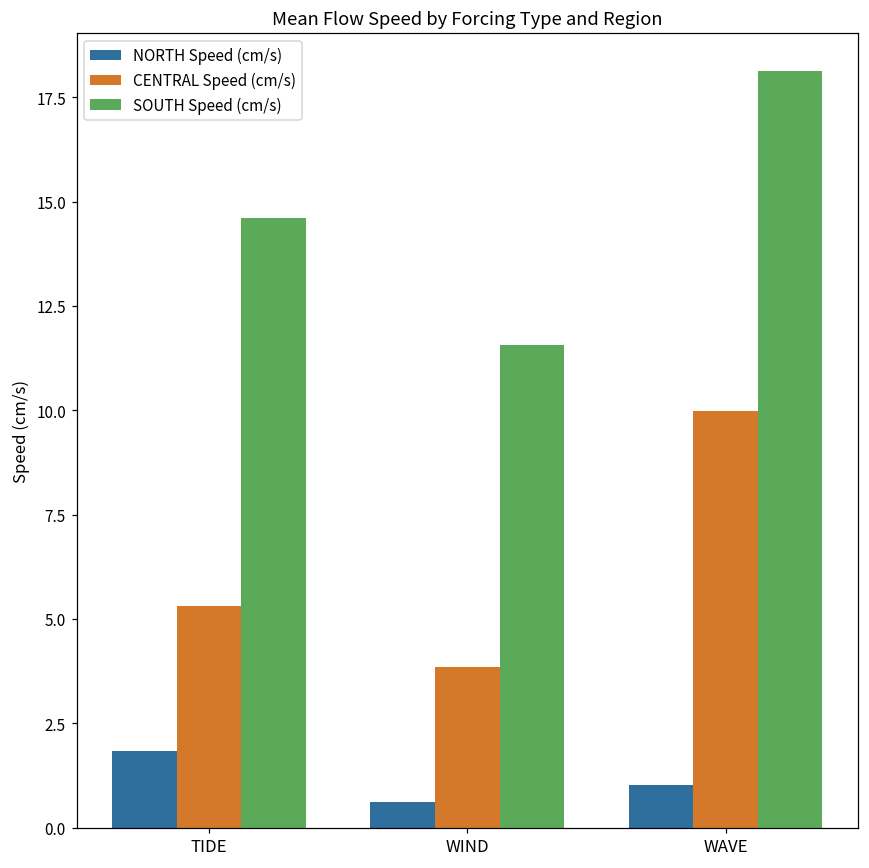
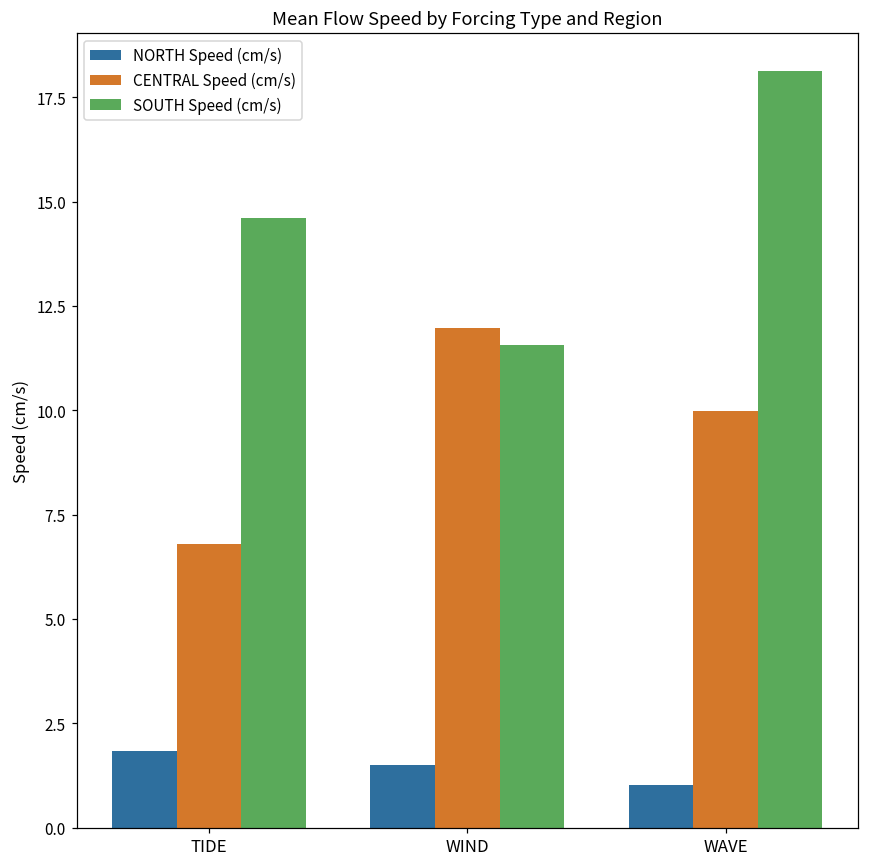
  {
    "NORTH Speed (cm/s)": {
      "TIDE": 1.8,
-     "WIND": 0.6,
+     "WIND": 1.5,
      "WAVE": 1.0
    },
    "CENTRAL Speed (cm/s)": {
-     "TIDE": 5.3,
-     "WIND": 3.9,
+     "TIDE": 6.8,
+     "WIND": 12.0,
      "WAVE": 10.0
    },
    "SOUTH Speed (cm/s)": {
      "TIDE": 14.6,
      "WIND": 11.6,
      "WAVE": 18.1
    }
  }
